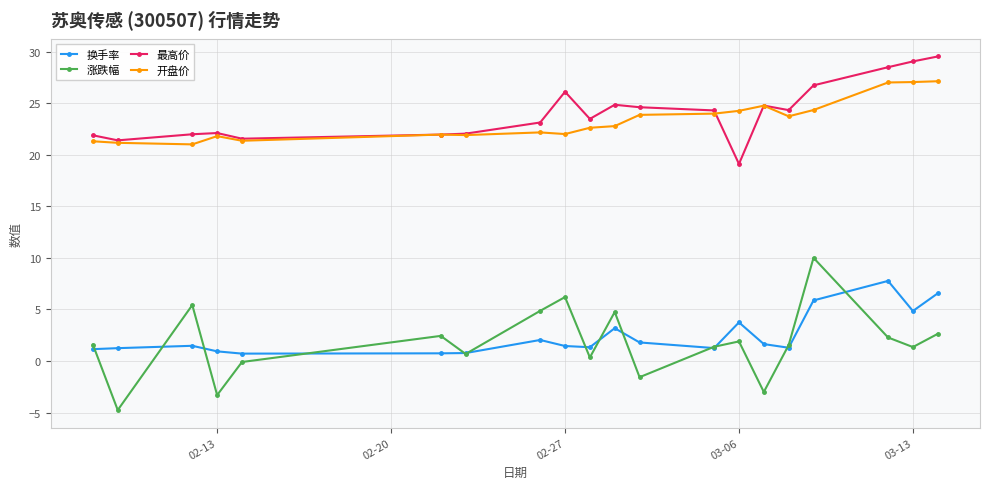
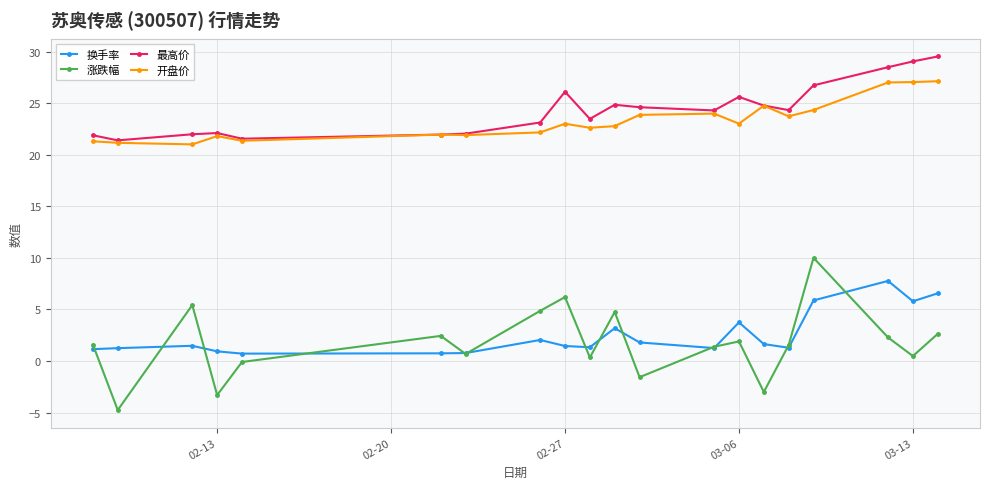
  {
    "换手率": {
      "02-13": 0.9,
      "02-27": 1.5,
      "03-06": 3.7,
-     "03-13": 4.8
+     "03-13": 5.8
    },
    "涨跌幅": {
      "02-13": -3.3,
      "02-27": 6.2,
      "03-06": 1.9,
-     "03-13": 1.4
+     "03-13": 0.5
    },
    "最高价": {
      "02-13": 22.1,
      "02-27": 26.1,
-     "03-06": 19.1,
+     "03-06": 25.6,
      "03-13": 29.0
    },
    "开盘价": {
      "02-13": 21.8,
-     "02-27": 22,
-     "03-06": 24.3,
+     "02-27": 23,
+     "03-06": 23.0,
      "03-13": 27.0
    }
  }
